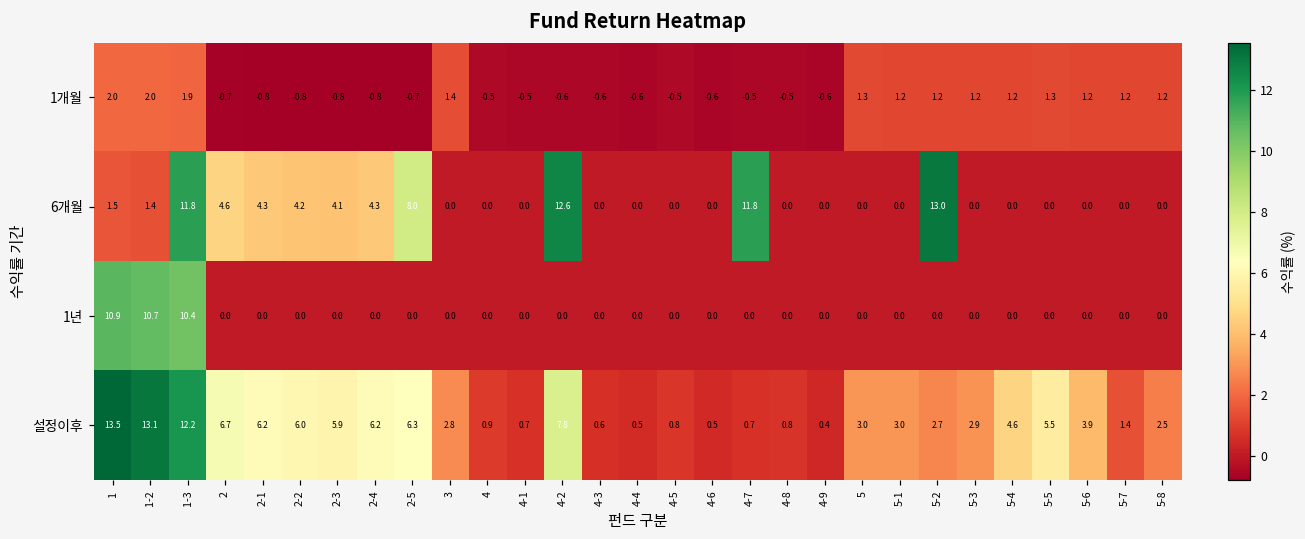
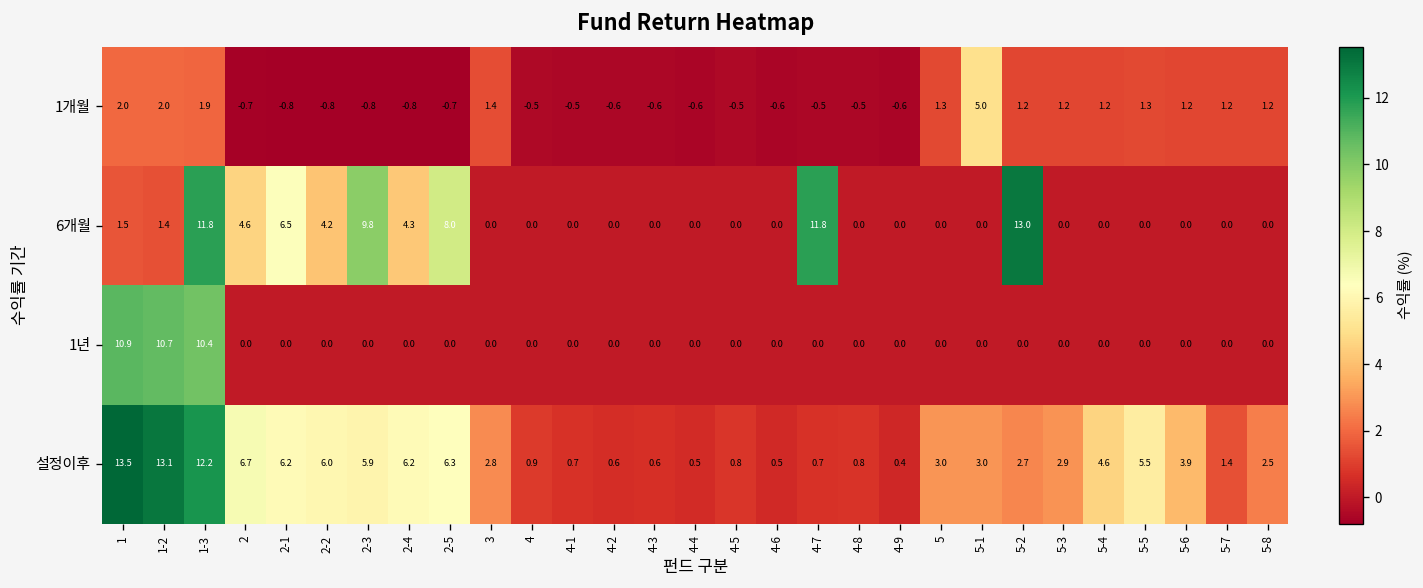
  {
    "1개월": {
      "1": 2.0,
      "1-2": 2.0,
      "1-3": 1.9,
      "2": -0.7,
      "2-1": -0.8,
      "2-2": -0.8,
      "2-3": -0.8,
      "2-4": -0.8,
      "2-5": -0.7,
      "3": 1.4,
      "4": -0.5,
      "4-1": -0.5,
      "4-2": -0.6,
      "4-3": -0.6,
      "4-4": -0.6,
      "4-5": -0.5,
      "4-6": -0.6,
      "4-7": -0.5,
      "4-8": -0.5,
      "4-9": -0.6,
      "5": 1.3,
-     "5-1": 1.2,
+     "5-1": 5.0,
      "5-2": 1.2,
      "5-3": 1.2,
      "5-4": 1.2,
      "5-5": 1.3,
      "5-6": 1.2,
      "5-7": 1.2,
      "5-8": 1.2
    },
    "6개월": {
      "1": 1.5,
      "1-2": 1.4,
      "1-3": 11.8,
      "2": 4.6,
-     "2-1": 4.3,
+     "2-1": 6.5,
      "2-2": 4.2,
-     "2-3": 4.1,
+     "2-3": 9.8,
      "2-4": 4.3,
      "2-5": 8.0,
      "3": 0.0,
      "4": 0.0,
      "4-1": 0.0,
-     "4-2": 12.6,
+     "4-2": 0.0,
      "4-3": 0.0,
      "4-4": 0.0,
      "4-5": 0.0,
      "4-6": 0.0,
      "4-7": 11.8,
      "4-8": 0.0,
      "4-9": 0.0,
      "5": 0.0,
      "5-1": 0.0,
      "5-2": 13.0,
      "5-3": 0.0,
      "5-4": 0.0,
      "5-5": 0.0,
      "5-6": 0.0,
      "5-7": 0.0,
      "5-8": 0.0
    },
    "1년": {
      "1": 10.9,
      "1-2": 10.7,
      "1-3": 10.4,
      "2": 0.0,
      "2-1": 0.0,
      "2-2": 0.0,
      "2-3": 0.0,
      "2-4": 0.0,
      "2-5": 0.0,
      "3": 0.0,
      "4": 0.0,
      "4-1": 0.0,
      "4-2": 0.0,
      "4-3": 0.0,
      "4-4": 0.0,
      "4-5": 0.0,
      "4-6": 0.0,
      "4-7": 0.0,
      "4-8": 0.0,
      "4-9": 0.0,
      "5": 0.0,
      "5-1": 0.0,
      "5-2": 0.0,
      "5-3": 0.0,
      "5-4": 0.0,
      "5-5": 0.0,
      "5-6": 0.0,
      "5-7": 0.0,
      "5-8": 0.0
    },
    "설정이후": {
      "1": 13.5,
      "1-2": 13.1,
      "1-3": 12.2,
      "2": 6.7,
      "2-1": 6.2,
      "2-2": 6.0,
      "2-3": 5.9,
      "2-4": 6.2,
      "2-5": 6.3,
      "3": 2.8,
      "4": 0.9,
      "4-1": 0.7,
-     "4-2": 7.8,
+     "4-2": 0.6,
      "4-3": 0.6,
      "4-4": 0.5,
      "4-5": 0.8,
      "4-6": 0.5,
      "4-7": 0.7,
      "4-8": 0.8,
      "4-9": 0.4,
      "5": 3.0,
      "5-1": 3.0,
      "5-2": 2.7,
      "5-3": 2.9,
      "5-4": 4.6,
      "5-5": 5.5,
      "5-6": 3.9,
      "5-7": 1.4,
      "5-8": 2.5
    }
  }
